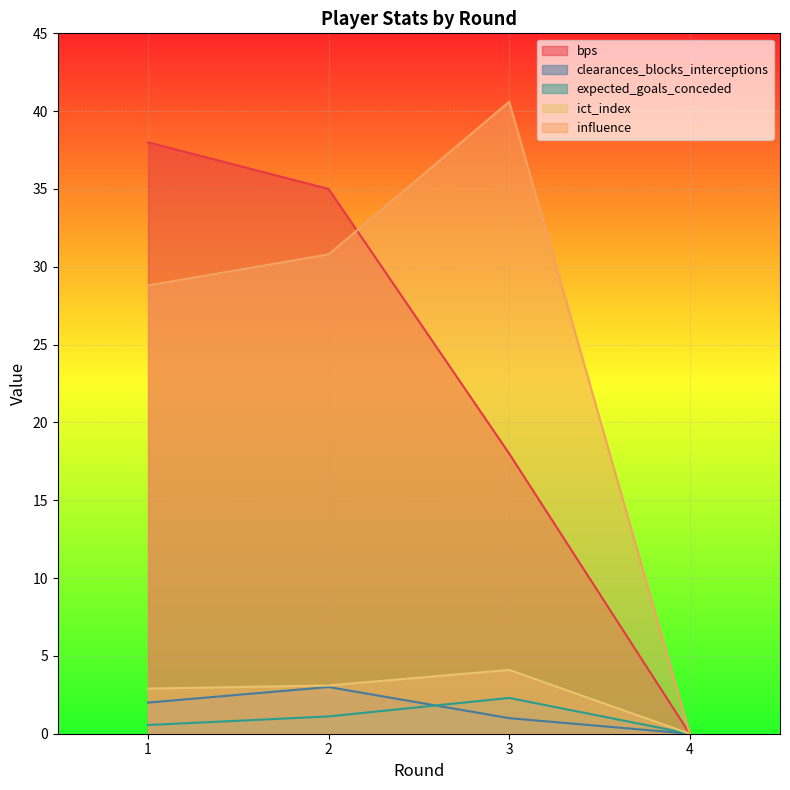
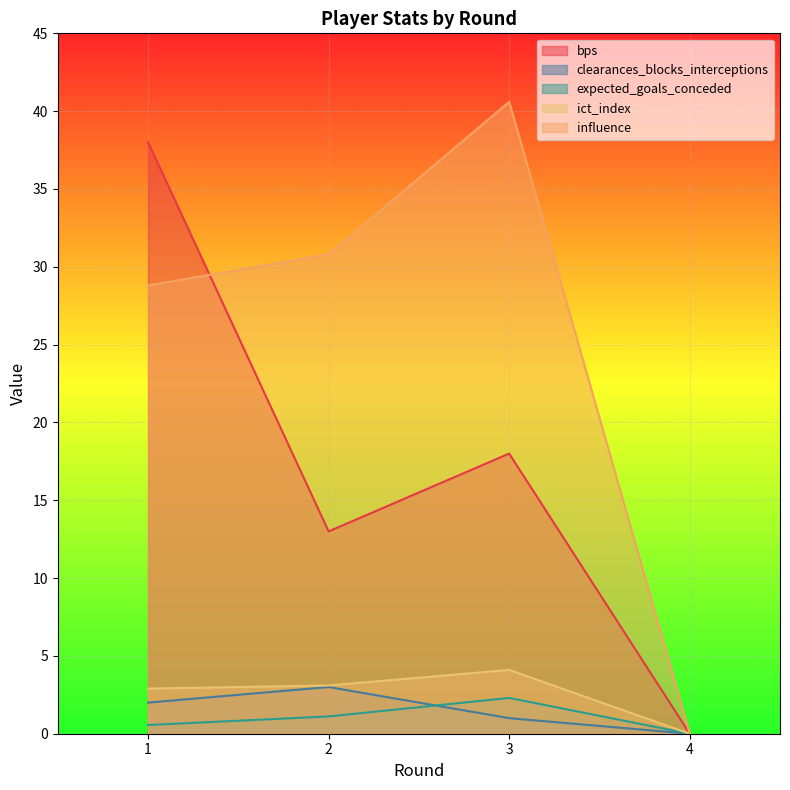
  {
    "bps": {
      "1": 38,
-     "2": 35,
+     "2": 13,
      "3": 18
    }
  }
